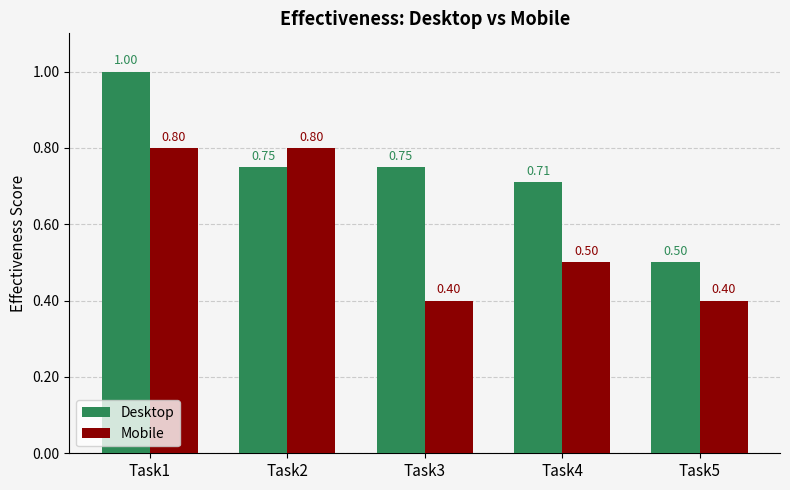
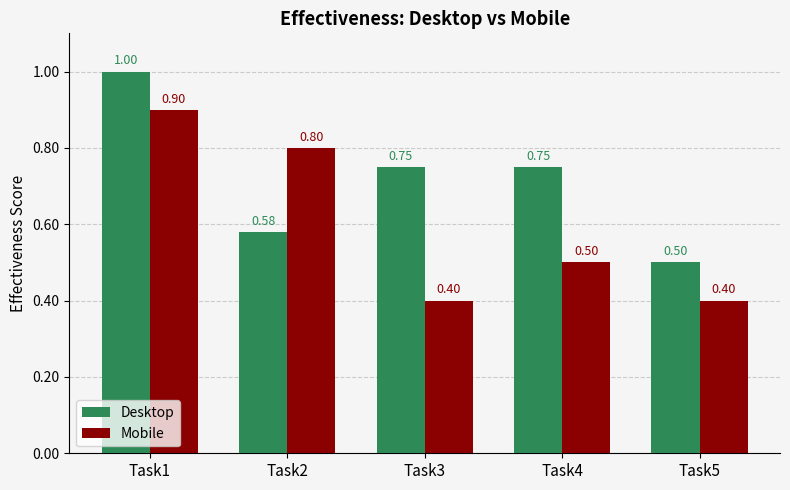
  {
    "Desktop": {
      "Task1": 1.00,
-     "Task2": 0.75,
+     "Task2": 0.58,
      "Task3": 0.75,
-     "Task4": 0.71,
+     "Task4": 0.75,
      "Task5": 0.50
    },
    "Mobile": {
-     "Task1": 0.80,
+     "Task1": 0.90,
      "Task2": 0.80,
      "Task3": 0.40,
      "Task4": 0.50,
      "Task5": 0.40
    }
  }
